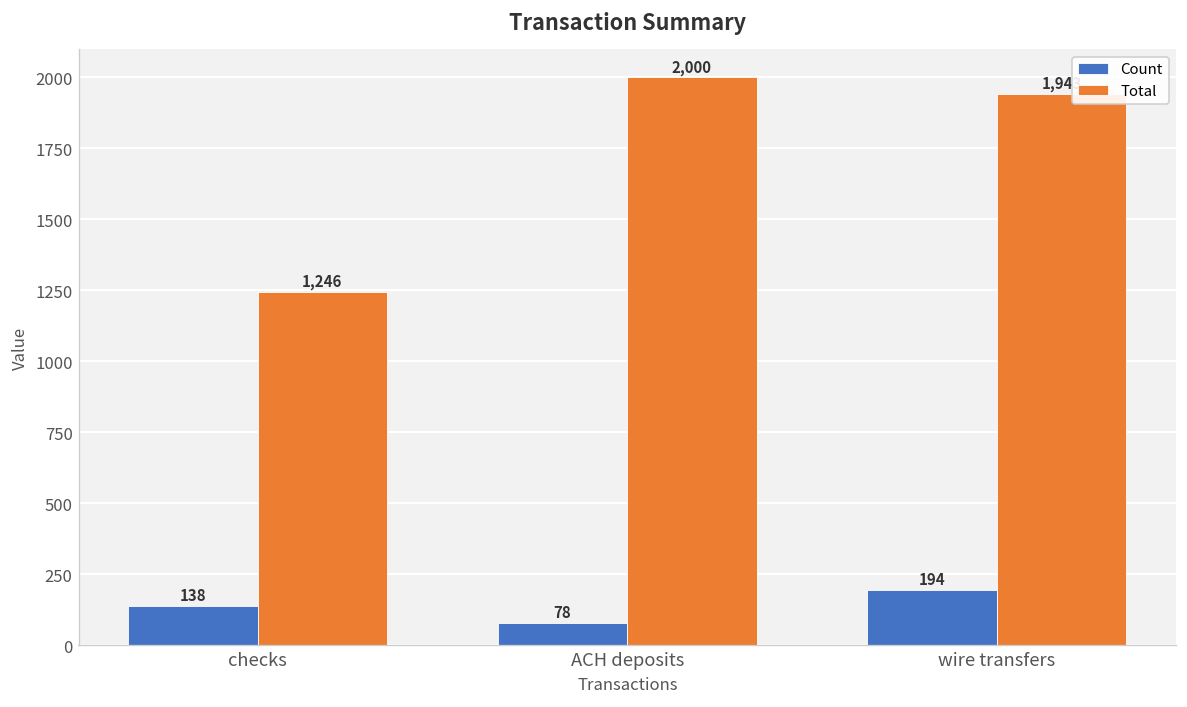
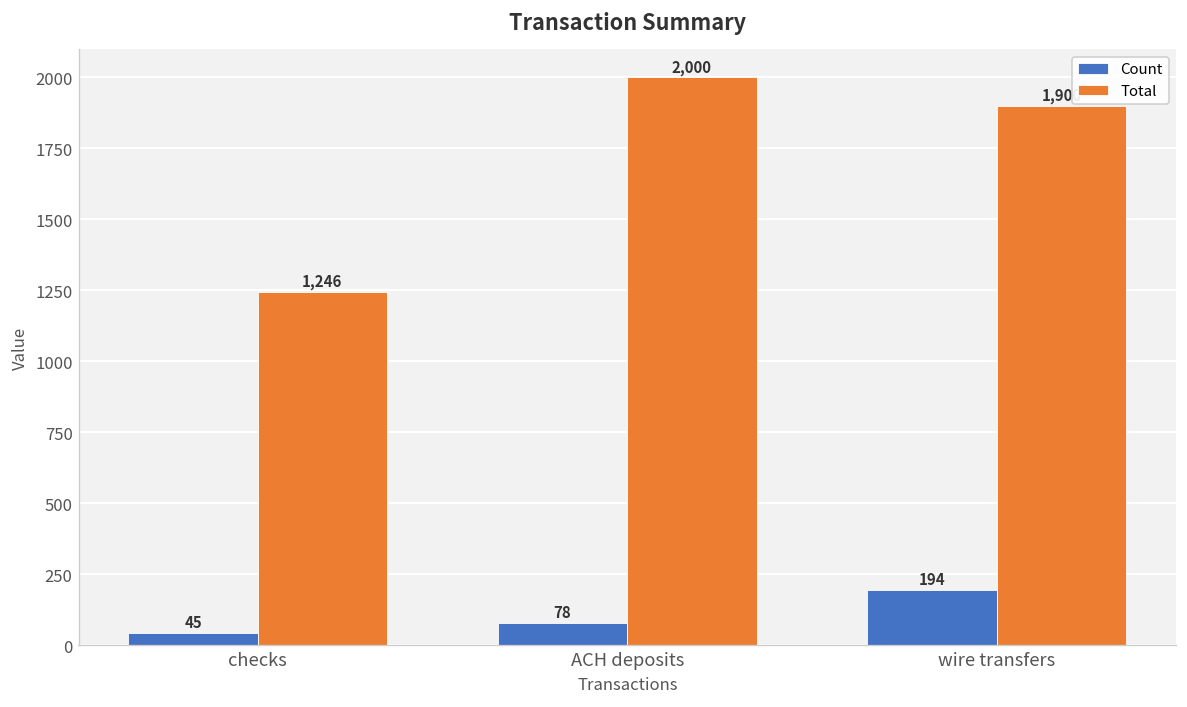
  {
    "Count": {
-     "checks": 138,
+     "checks": 45,
      "ACH deposits": 78,
      "wire transfers": 194
    },
    "Total": {
-     "wire transfers": 1940
+     "wire transfers": 1900
    }
  }
